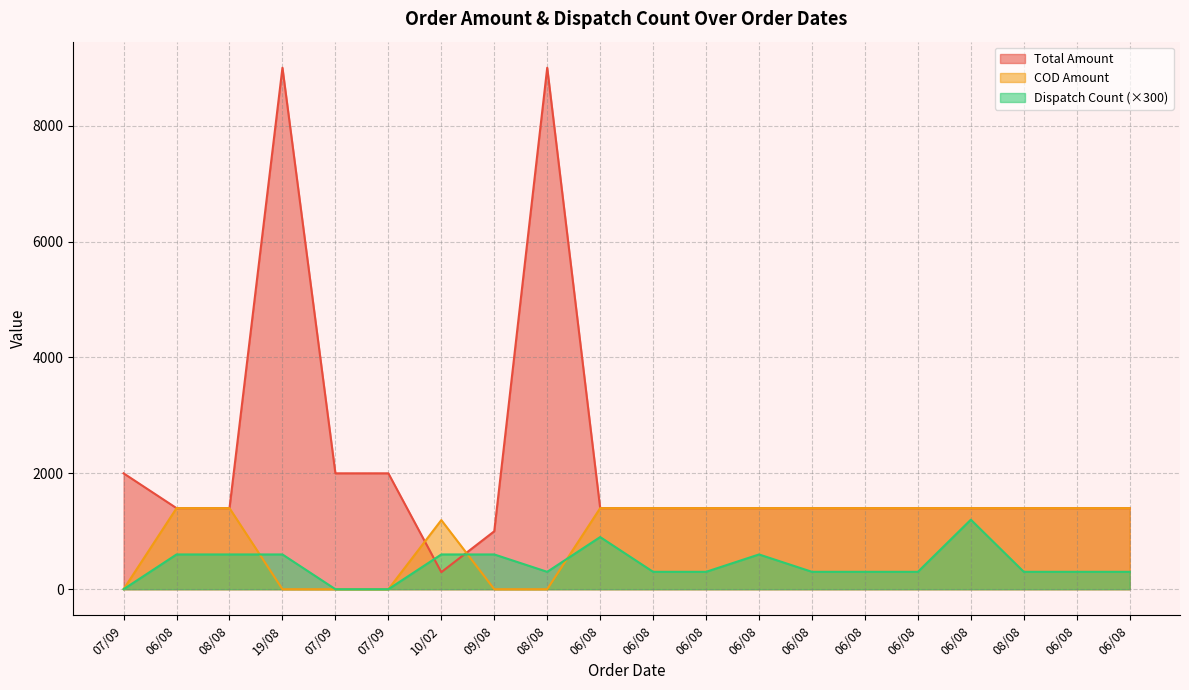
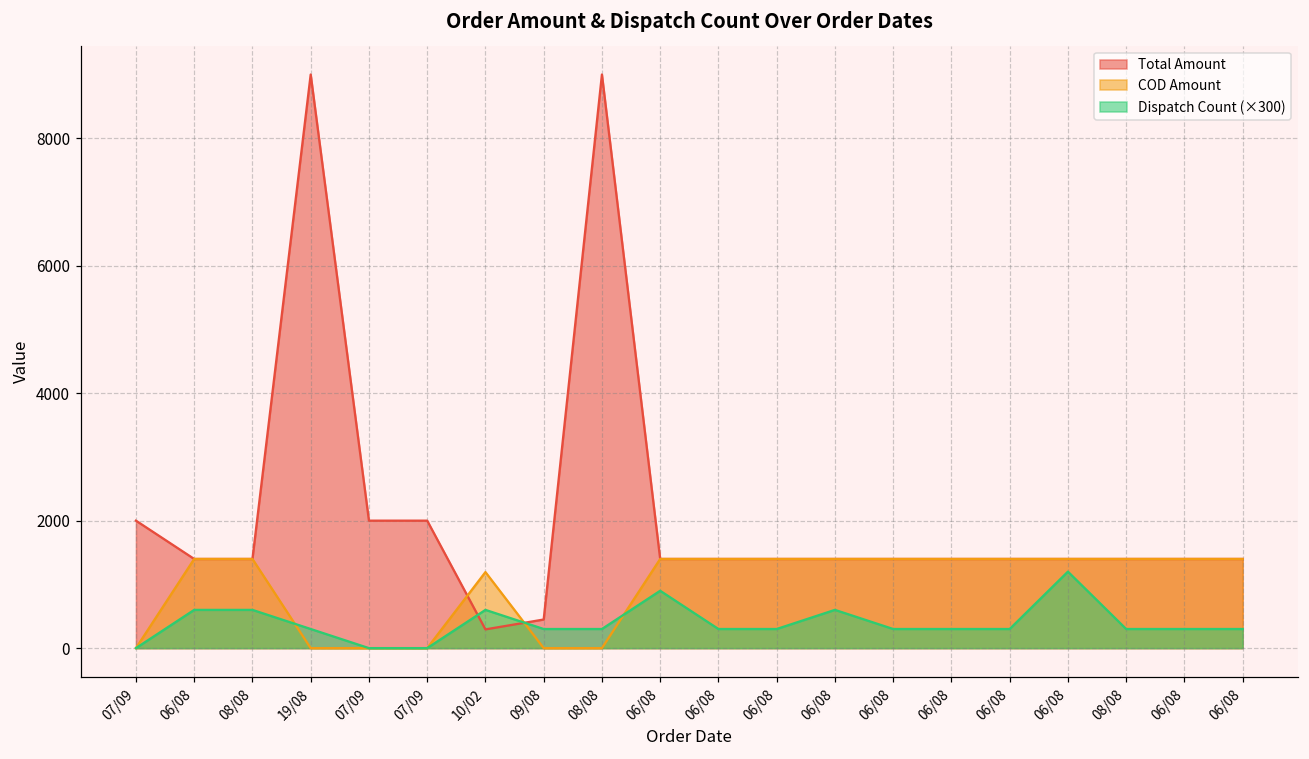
  {
    "Total Amount": {
      "19/08": 9000,
      "10/02": 300,
-     "09/08": 1000
+     "09/08": 400
    },
    "COD Amount": {
      "19/08": 0,
      "10/02": 1200,
      "09/08": 0
    },
    "Dispatch Count (×300)": {
-     "19/08": 600,
+     "19/08": 300,
      "10/02": 600,
-     "09/08": 600
+     "09/08": 300
    }
  }
